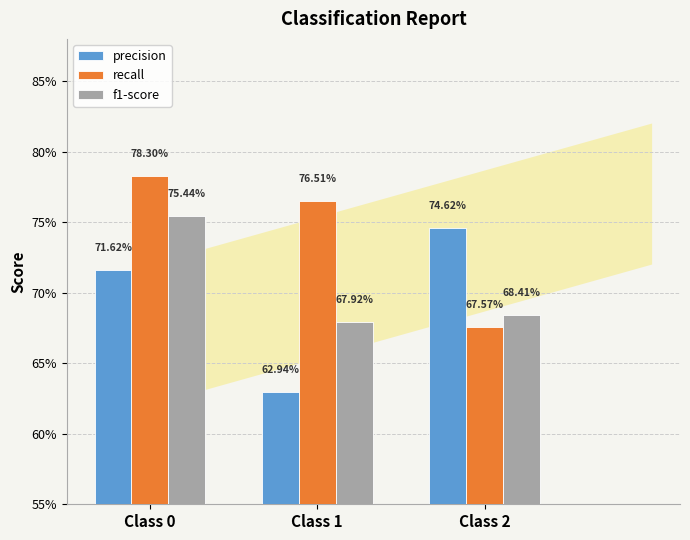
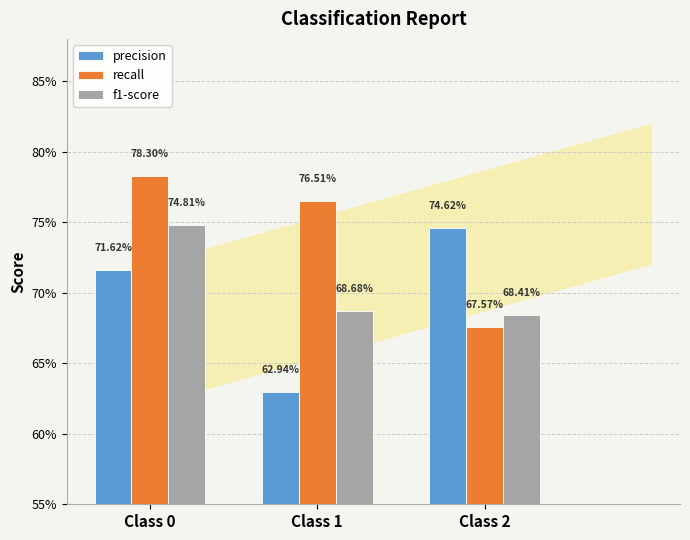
  {
    "precision": {
      "Class 0": "71.62%",
      "Class 1": "62.94%",
      "Class 2": "74.62%"
    },
    "recall": {
      "Class 0": "78.30%",
      "Class 1": "76.51%",
      "Class 2": "67.57%"
    },
    "f1-score": {
-     "Class 0": "75.44%",
-     "Class 1": "67.92%",
+     "Class 0": "74.81%",
+     "Class 1": "68.68%",
      "Class 2": "68.41%"
    }
  }
